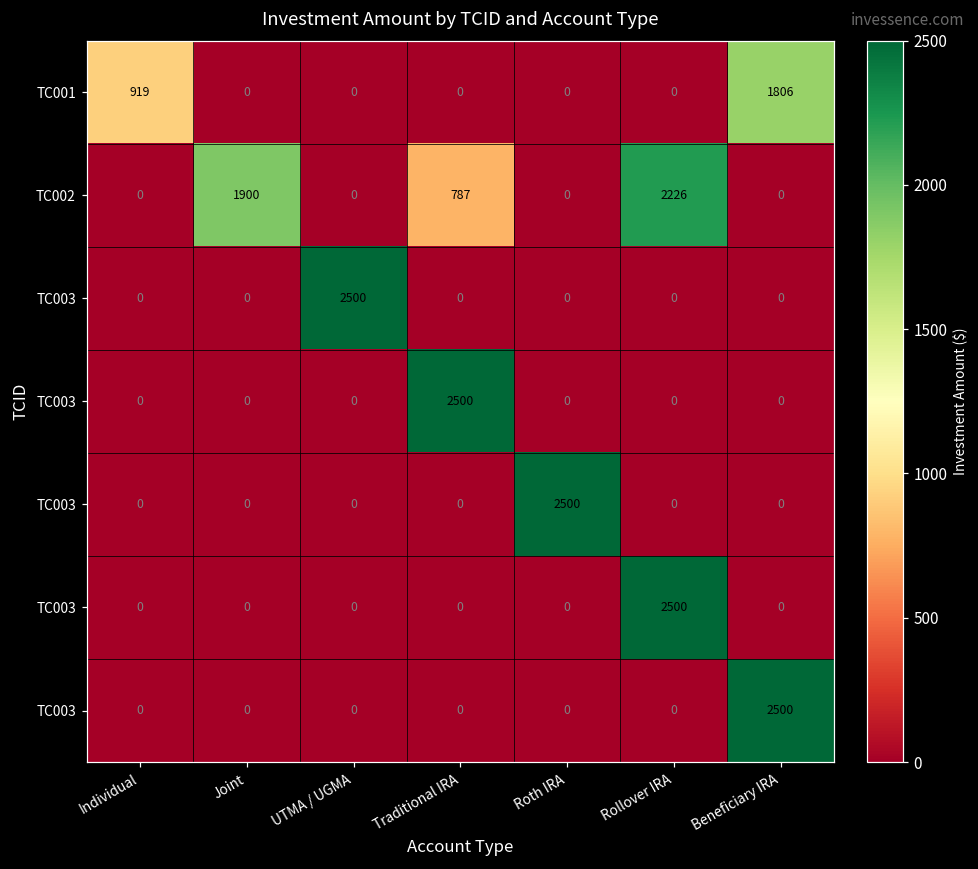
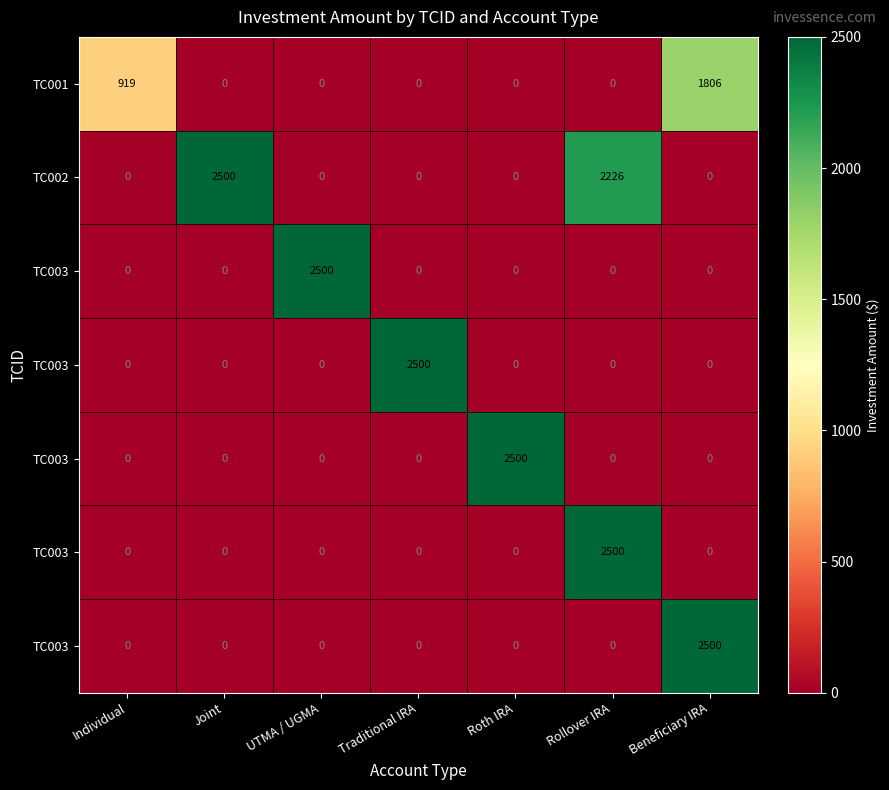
  {
    "TC001": {
      "Individual": 919,
      "Joint": 0,
      "UTMA / UGMA": 0,
      "Traditional IRA": 0,
      "Roth IRA": 0,
      "Rollover IRA": 0,
      "Beneficiary IRA": 1806
    },
    "TC002": {
      "Individual": 0,
-     "Joint": 1900,
+     "Joint": 2500,
      "UTMA / UGMA": 0,
-     "Traditional IRA": 787,
+     "Traditional IRA": 0,
      "Roth IRA": 0,
      "Rollover IRA": 2226,
      "Beneficiary IRA": 0
    }
  }
